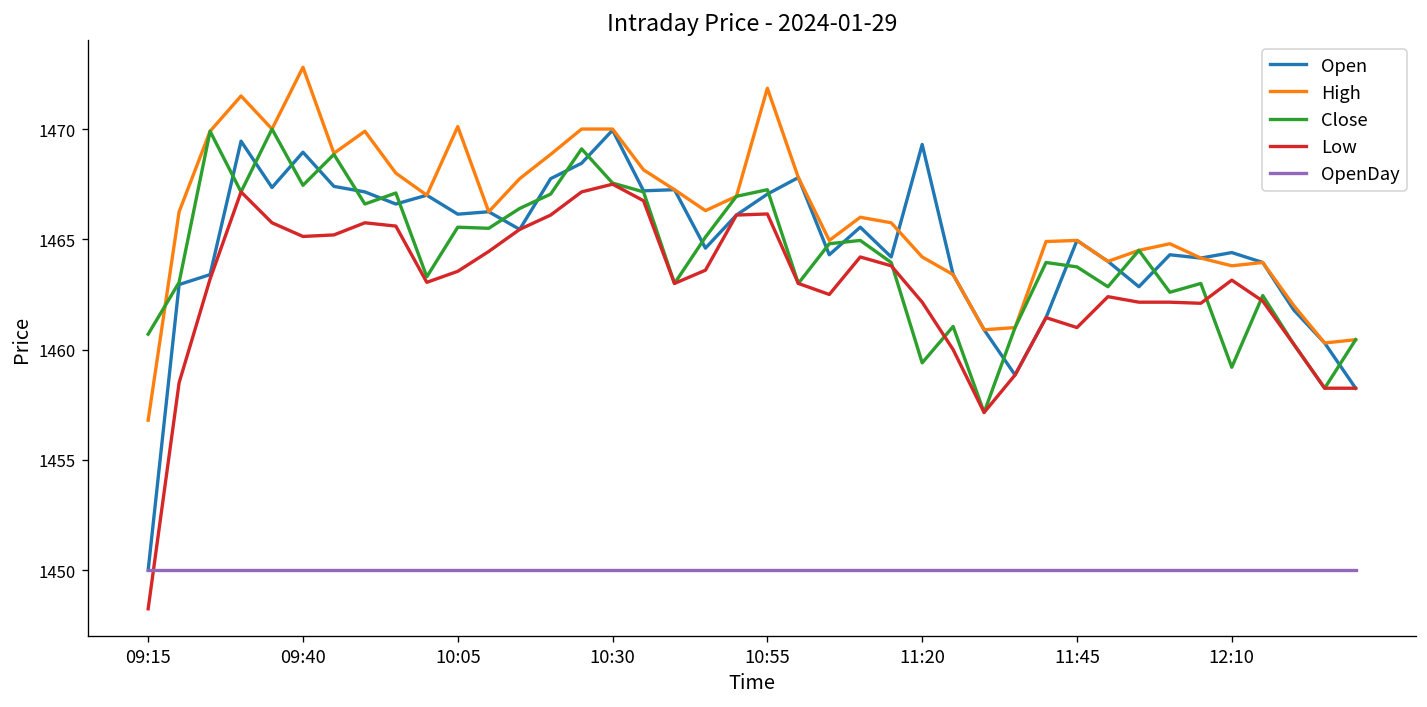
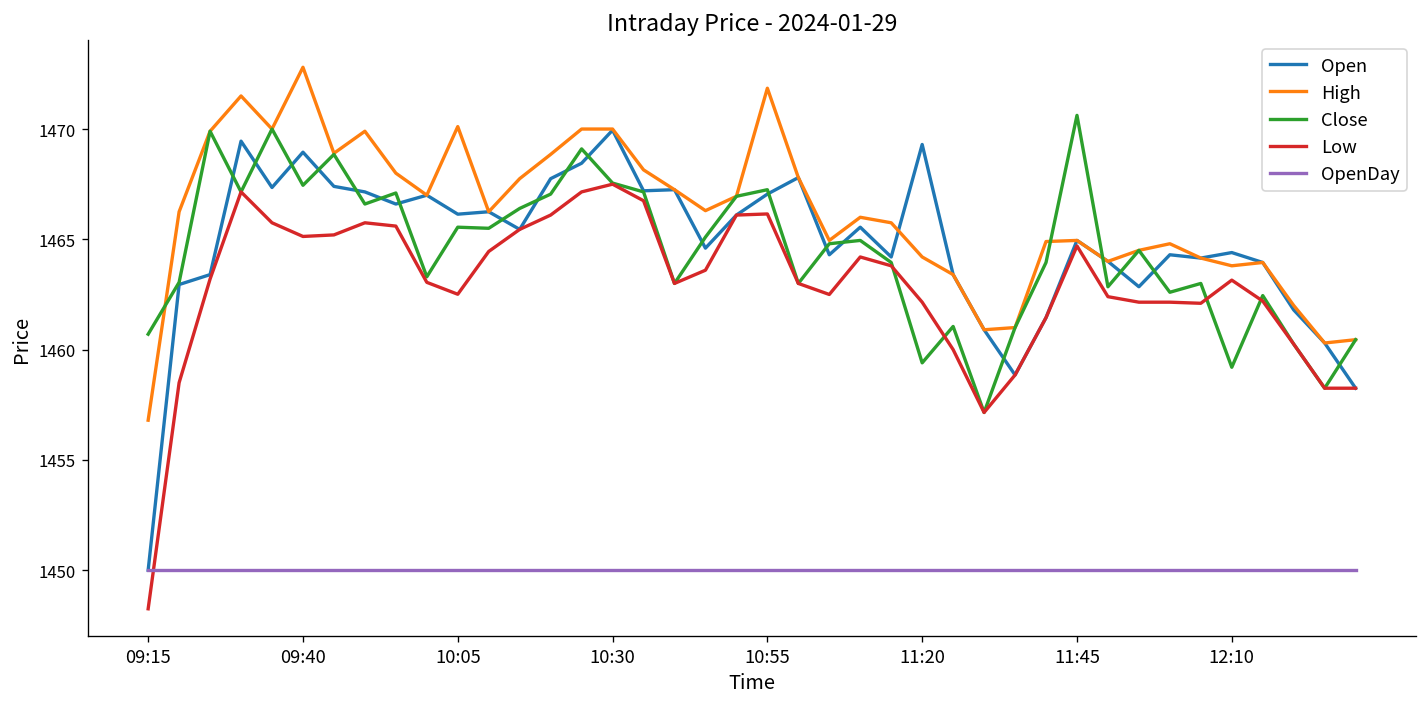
  {
    "Open": {
      "09:40": 1469.0,
      "10:05": 1466.1,
      "10:55": 1467.1,
      "11:20": 1469.3,
      "12:10": 1464.4
    },
    "High": {
      "09:15": 1456.8,
      "09:40": 1472.8,
      "10:05": 1470.1,
      "10:55": 1471.9,
      "11:20": 1464.2,
      "12:10": 1463.8
    },
    "Close": {
      "09:15": 1460.7,
      "09:40": 1467.5,
      "10:05": 1465.6,
      "10:55": 1467.3,
      "11:20": 1459.4,
-     "11:45": 1463.8,
+     "11:45": 1470.6,
      "12:10": 1459.2
    },
    "Low": {
      "09:15": 1448.3,
      "09:40": 1465.1,
-     "10:05": 1463.6,
+     "10:05": 1462.5,
      "10:55": 1466.2,
      "11:20": 1462.2,
-     "11:45": 1461.0,
+     "11:45": 1464.7,
      "12:10": 1463.2
    },
    "OpenDay": {
      "09:40": 1450.0,
      "10:05": 1450.0,
      "10:30": 1450.0,
      "10:55": 1450.0,
      "11:20": 1450.0,
      "11:45": 1450.0,
      "12:10": 1450.0
    }
  }
